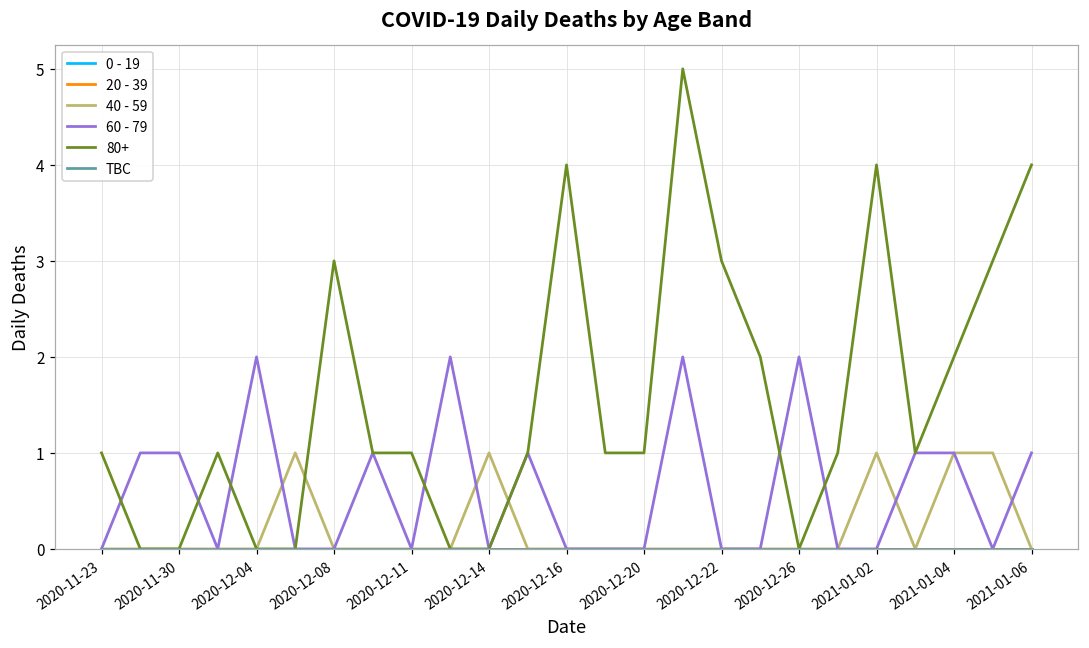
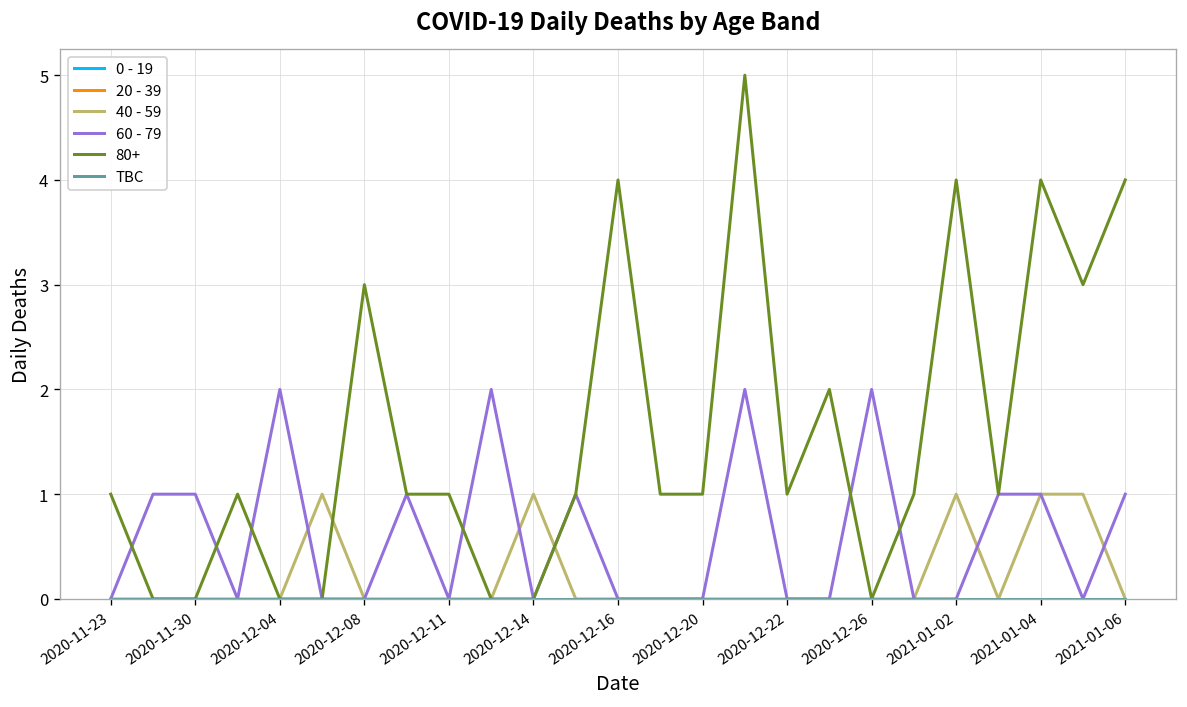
  {
    "TBC": {
      "2021-01-04": 0
    },
    "40 - 59": {
      "2020-12-14": 1,
      "2021-01-02": 1
    },
    "60 - 79": {
      "2020-11-30": 1,
      "2020-12-04": 2,
      "2020-12-26": 2,
      "2021-01-06": 1
    },
    "80+": {
      "2020-11-23": 1,
      "2020-12-08": 3,
      "2020-12-11": 1,
      "2020-12-16": 4,
      "2020-12-20": 1,
-     "2020-12-22": 3,
+     "2020-12-22": 1,
      "2021-01-02": 4,
-     "2021-01-04": 2,
+     "2021-01-04": 4,
      "2021-01-06": 4
    }
  }
